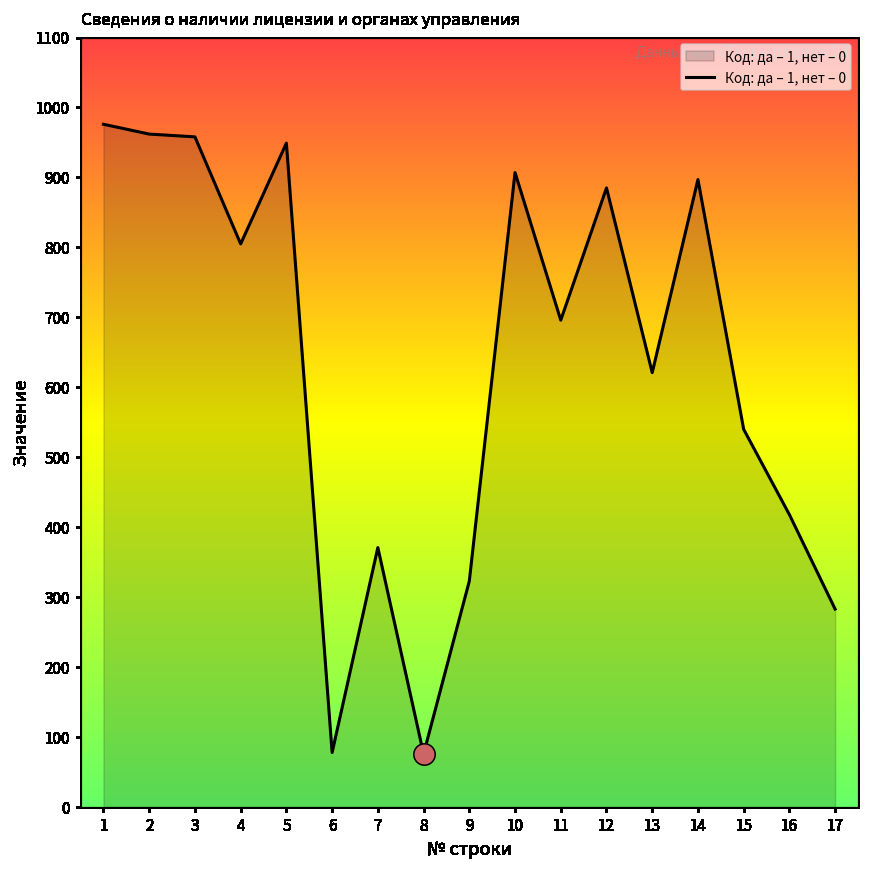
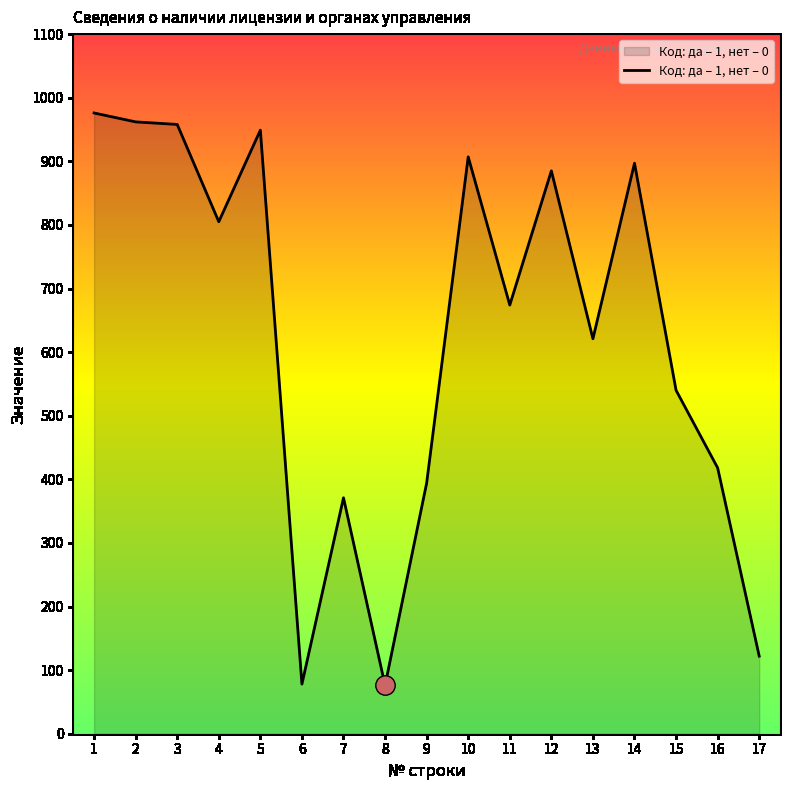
  {
    "Код: да – 1, нет – 0": {
      "1": 980,
      "2": 960,
      "3": 960,
      "4": 810,
      "5": 950,
      "6": 80,
      "7": 370,
-     "9": 320,
+     "9": 390,
      "10": 910,
-     "11": 700,
+     "11": 670,
      "12": 890,
      "13": 620,
      "14": 900,
      "15": 540,
      "16": 420,
-     "17": 280
+     "17": 120
    }
  }
